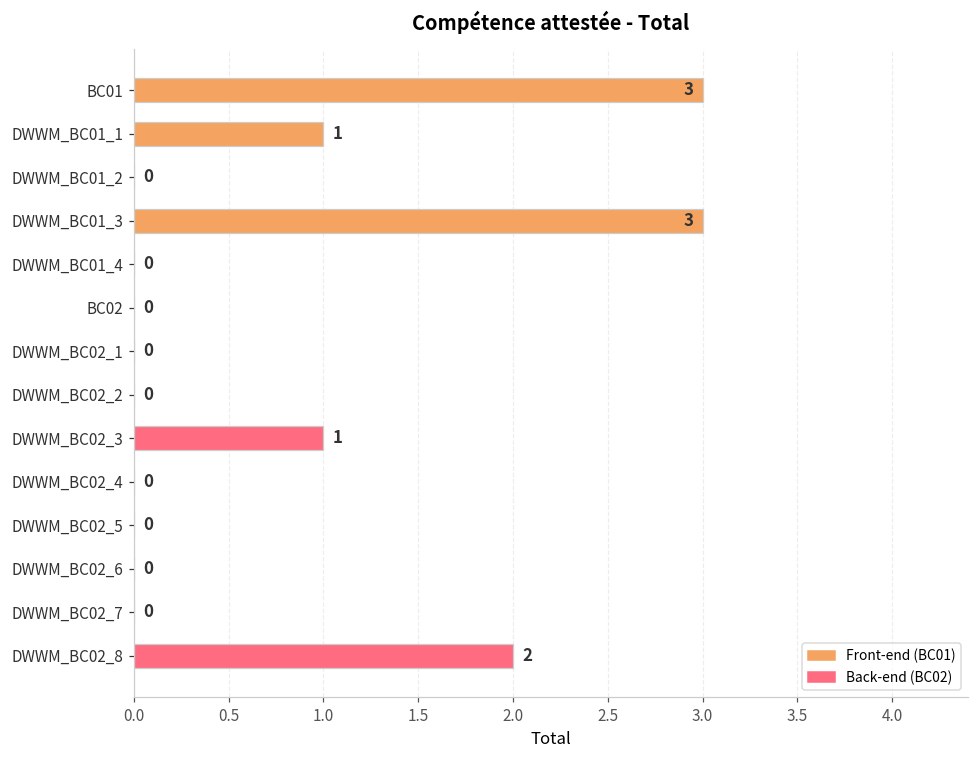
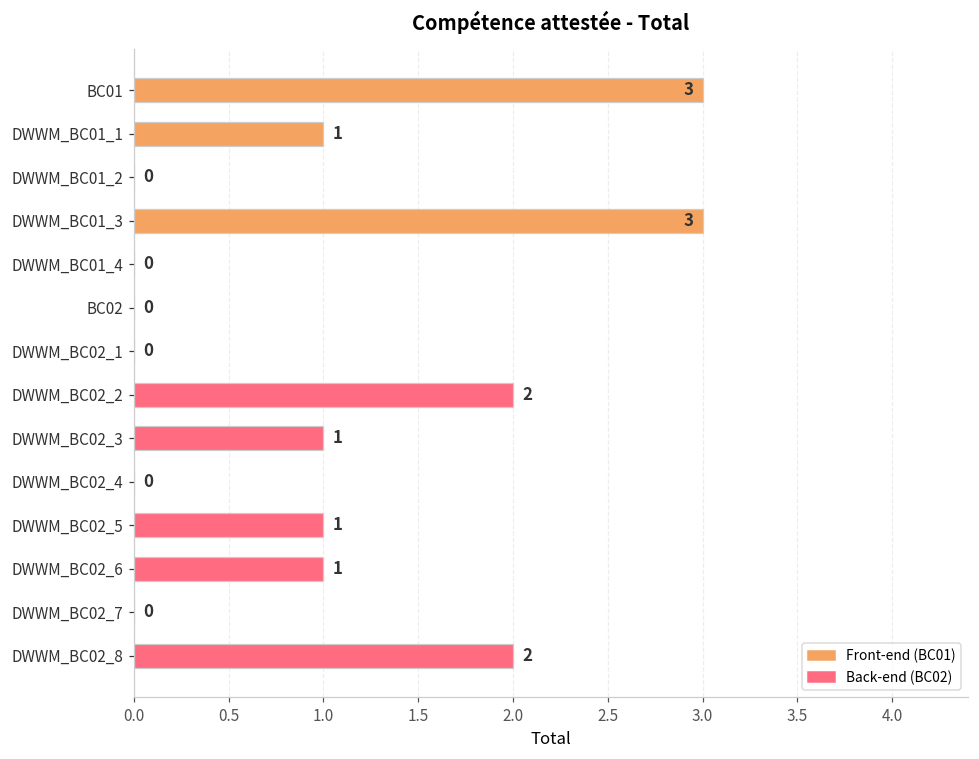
  {
    "BC01": 3,
    "DWWM_BC01_1": 1,
    "DWWM_BC01_2": 0,
    "DWWM_BC01_3": 3,
    "DWWM_BC01_4": 0,
    "BC02": 0,
    "DWWM_BC02_1": 0,
-   "DWWM_BC02_2": 0,
+   "DWWM_BC02_2": 2,
    "DWWM_BC02_3": 1,
    "DWWM_BC02_4": 0,
-   "DWWM_BC02_5": 0,
-   "DWWM_BC02_6": 0,
+   "DWWM_BC02_5": 1,
+   "DWWM_BC02_6": 1,
    "DWWM_BC02_7": 0,
    "DWWM_BC02_8": 2
  }
